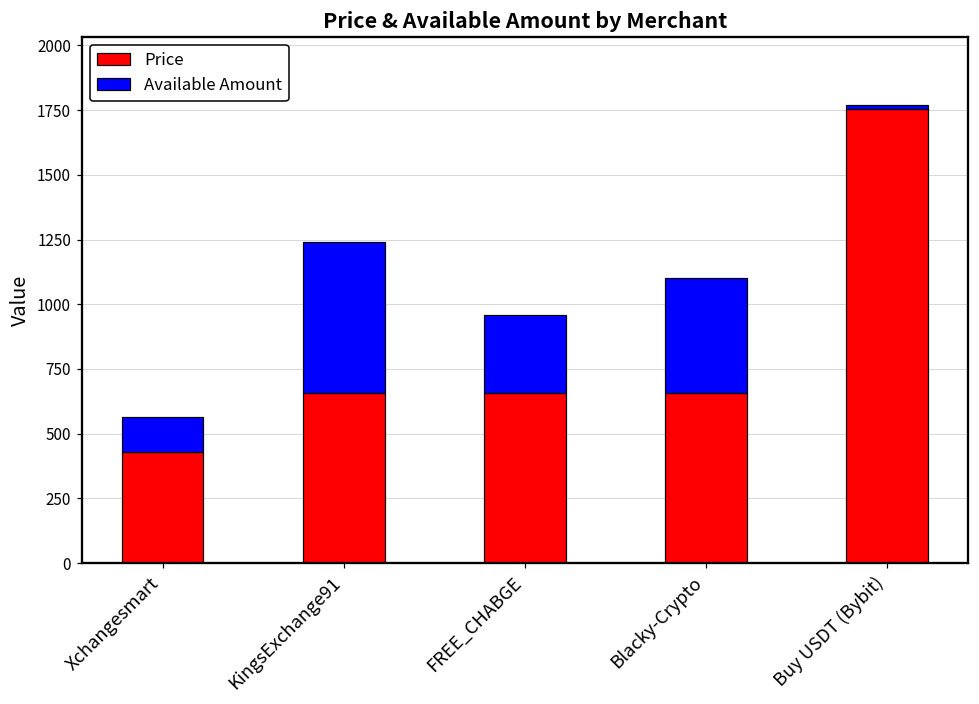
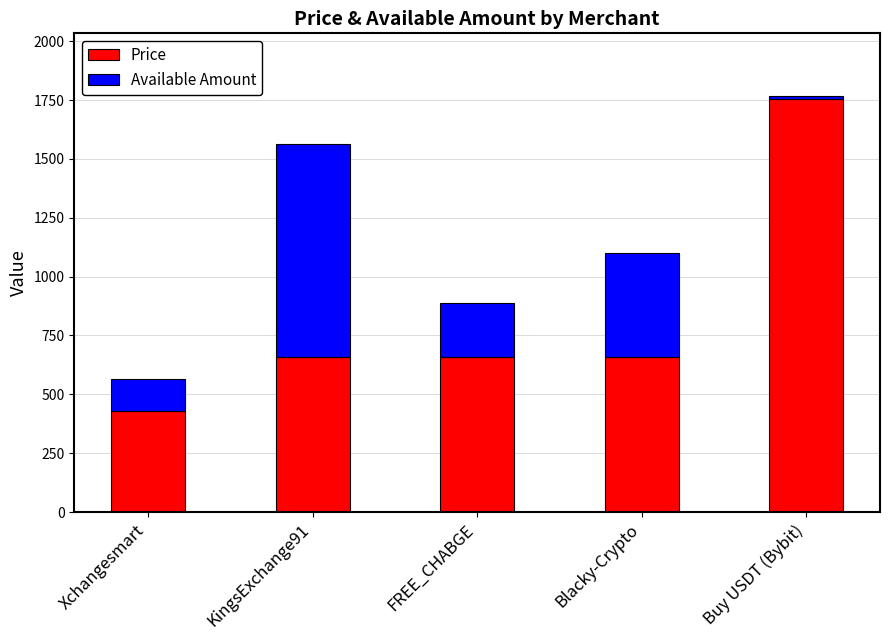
  {
    "Price": {
      "Xchangesmart": 430,
      "KingsExchange91": 660,
      "FREE_CHABGE": 660,
      "Blacky-Crypto": 660,
      "Buy USDT (Bybit)": 1760
    },
    "Available Amount": {
      "Xchangesmart": 130,
-     "KingsExchange91": 580,
-     "FREE_CHABGE": 300,
+     "KingsExchange91": 900,
+     "FREE_CHABGE": 230,
      "Blacky-Crypto": 440,
      "Buy USDT (Bybit)": 10
    }
  }
